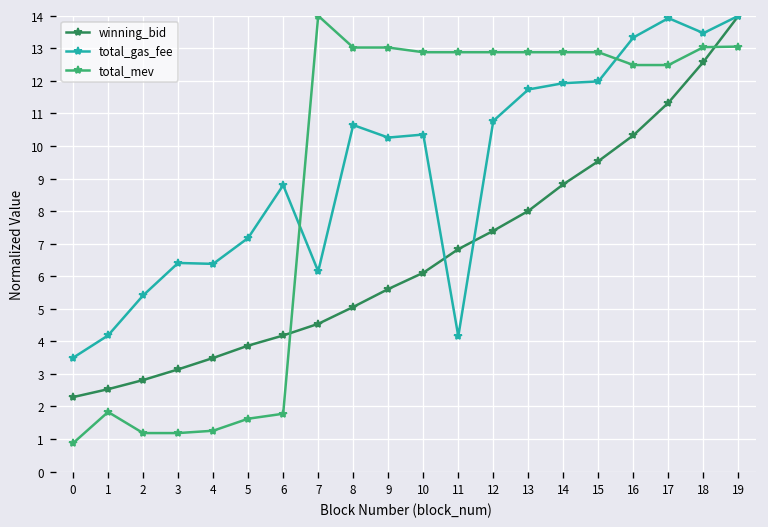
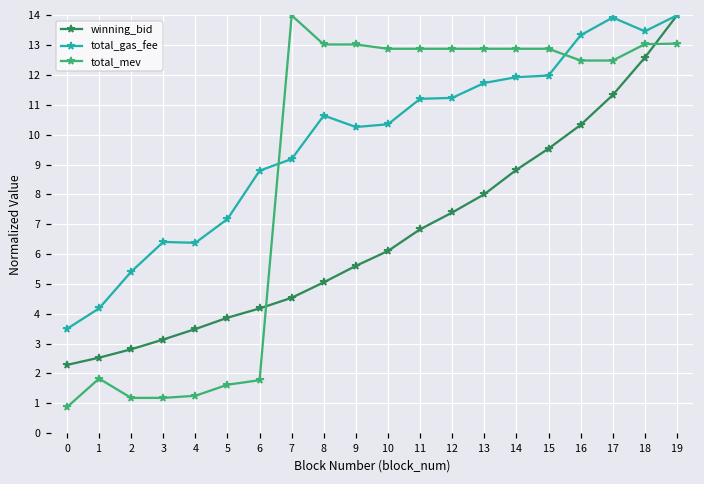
  {
    "total_gas_fee": {
      "0": 3.5,
      "1": 4.2,
      "2": 5.4,
      "3": 6.4,
      "4": 6.4,
      "5": 7.2,
      "6": 8.8,
-     "7": 6.1,
+     "7": 9.2,
      "8": 10.6,
      "9": 10.3,
      "10": 10.4,
-     "11": 4.2,
-     "12": 10.8,
+     "11": 11.2,
+     "12": 11.2,
      "13": 11.7,
      "14": 11.9,
      "15": 12.0,
      "16": 13.3,
      "17": 13.9,
      "18": 13.5
    }
  }
